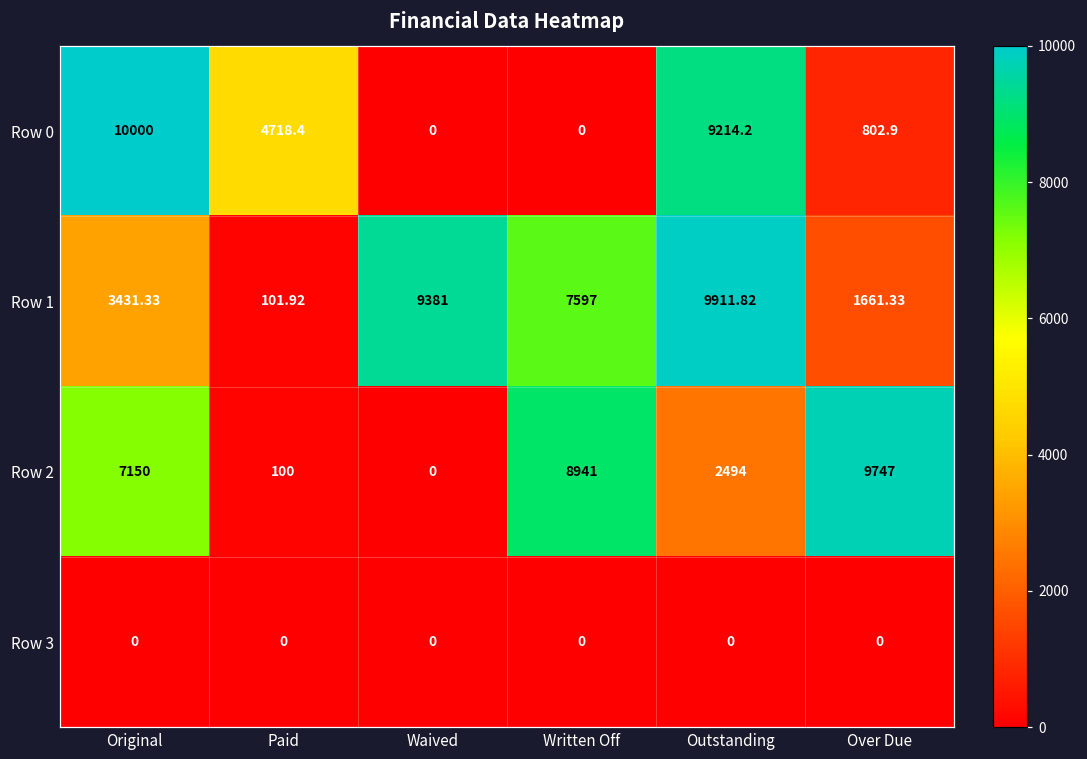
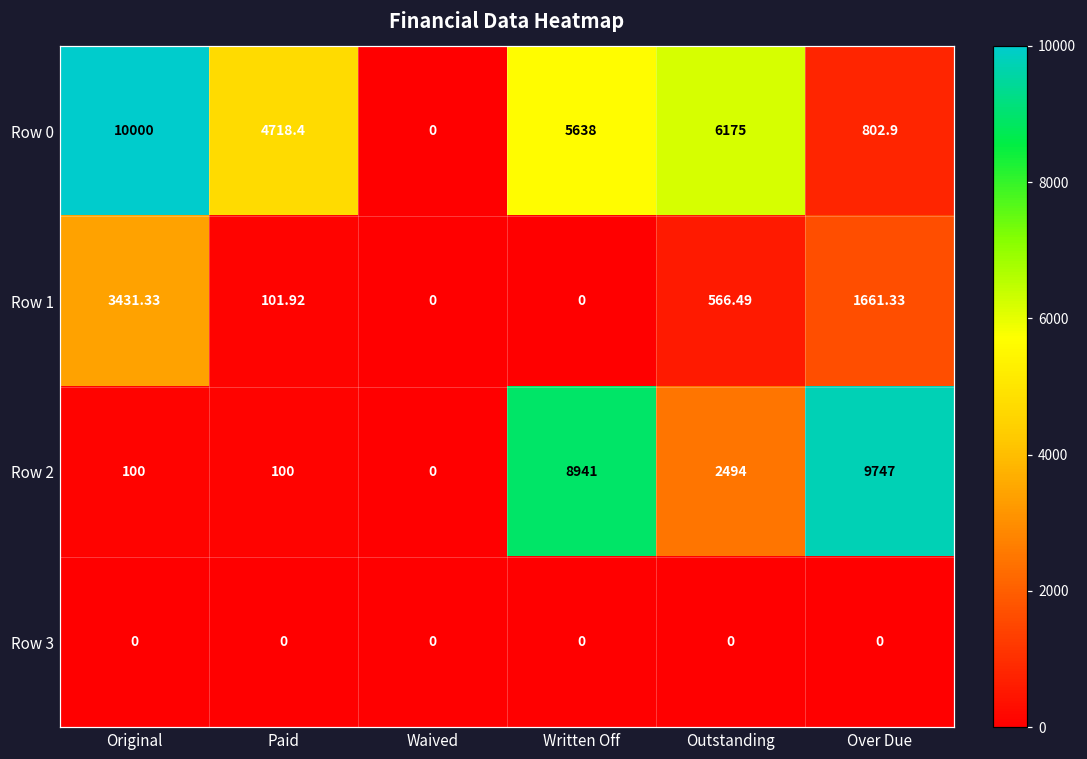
  {
    "Row 0": {
      "Original": 10000,
      "Paid": 4718.4,
      "Waived": 0,
-     "Written Off": 0,
-     "Outstanding": 9214.2,
+     "Written Off": 5638,
+     "Outstanding": 6175,
      "Over Due": 802.9
    },
    "Row 1": {
      "Original": 3431.33,
      "Paid": 101.92,
-     "Waived": 9381,
-     "Written Off": 7597,
-     "Outstanding": 9911.82,
+     "Waived": 0,
+     "Written Off": 0,
+     "Outstanding": 566.49,
      "Over Due": 1661.33
    },
    "Row 2": {
-     "Original": 7150,
+     "Original": 100,
      "Paid": 100,
      "Waived": 0,
      "Written Off": 8941,
      "Outstanding": 2494,
      "Over Due": 9747
    },
    "Row 3": {
      "Original": 0,
      "Paid": 0,
      "Waived": 0,
      "Written Off": 0,
      "Outstanding": 0,
      "Over Due": 0
    }
  }
